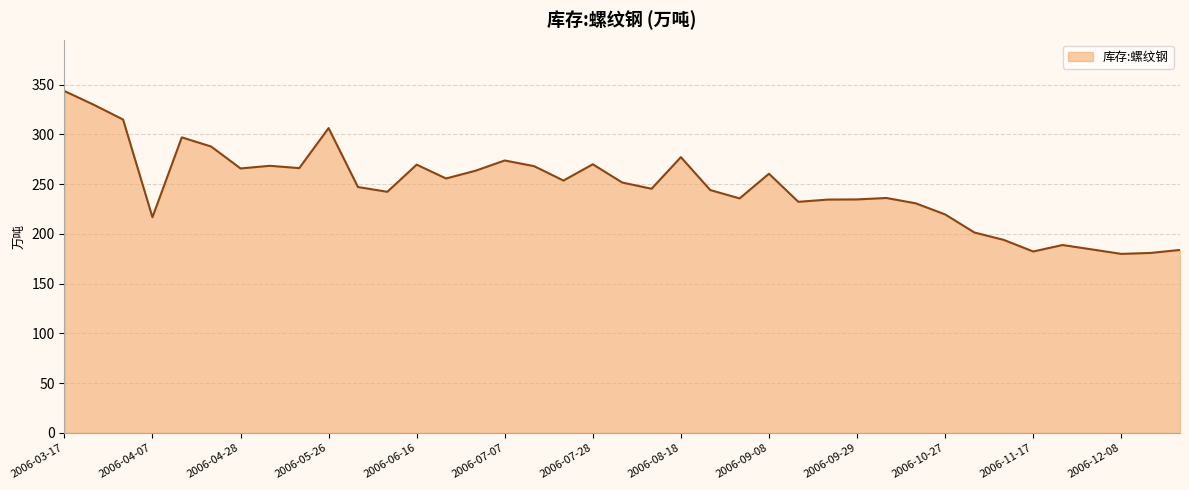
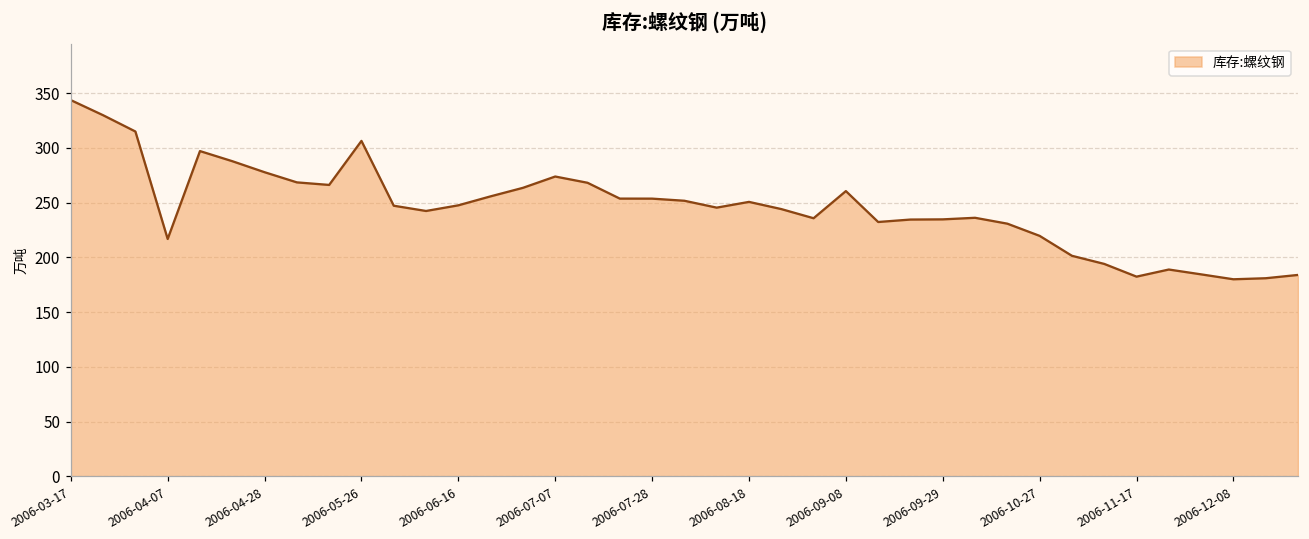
  {
    "2006-03-17": 340,
    "2006-04-07": 220,
-   "2006-04-28": 270,
+   "2006-04-28": 280,
    "2006-05-26": 310,
-   "2006-06-16": 270,
+   "2006-06-16": 250,
    "2006-07-07": 270,
-   "2006-07-28": 270,
-   "2006-08-18": 280,
+   "2006-07-28": 250,
+   "2006-08-18": 250,
    "2006-09-08": 260,
    "2006-09-29": 230,
    "2006-10-27": 220,
    "2006-11-17": 180,
    "2006-12-08": 180
  }
